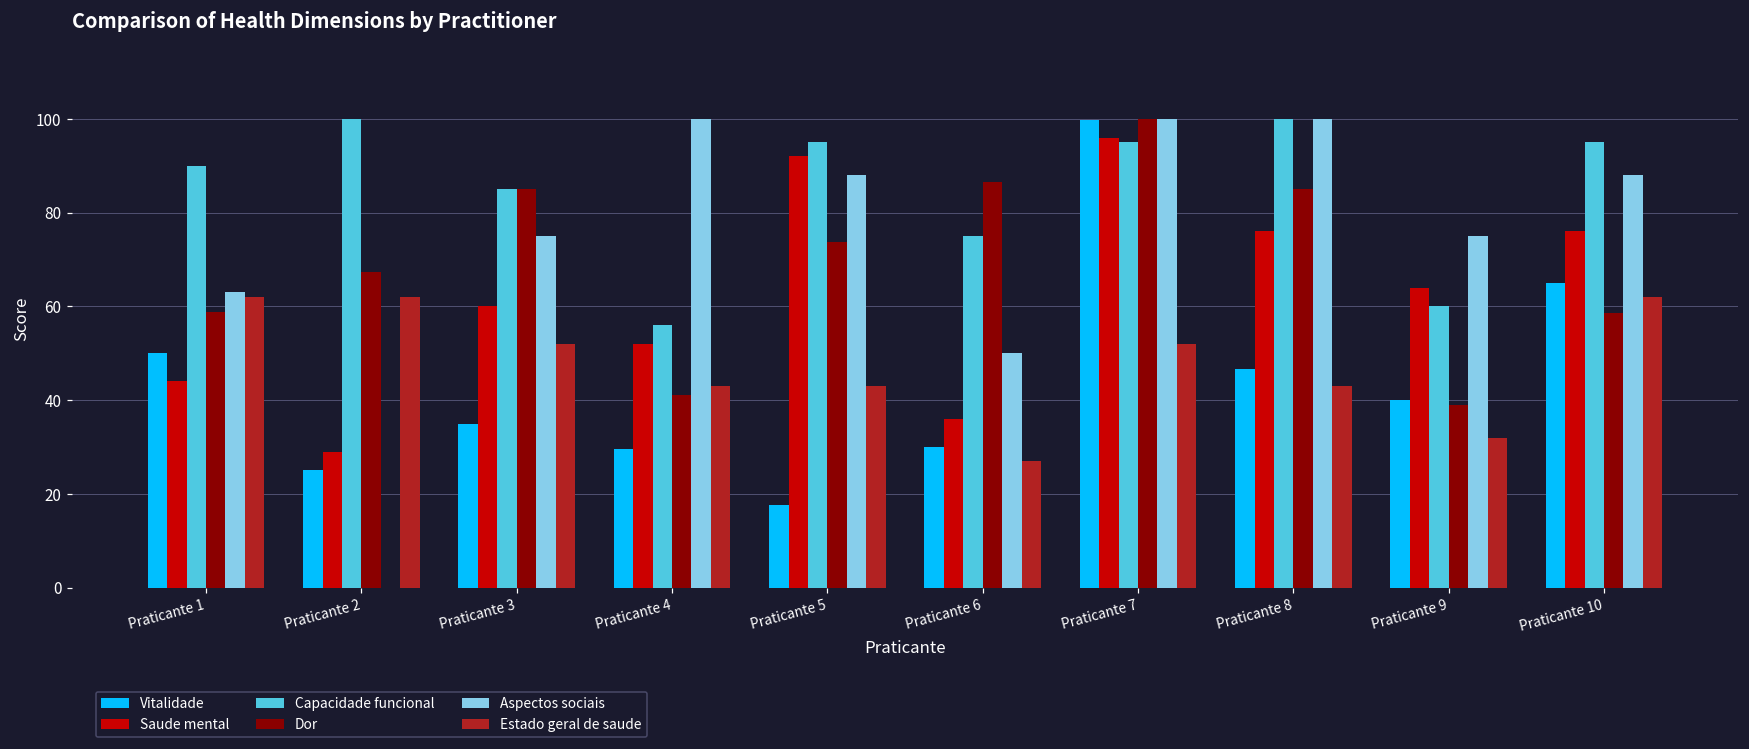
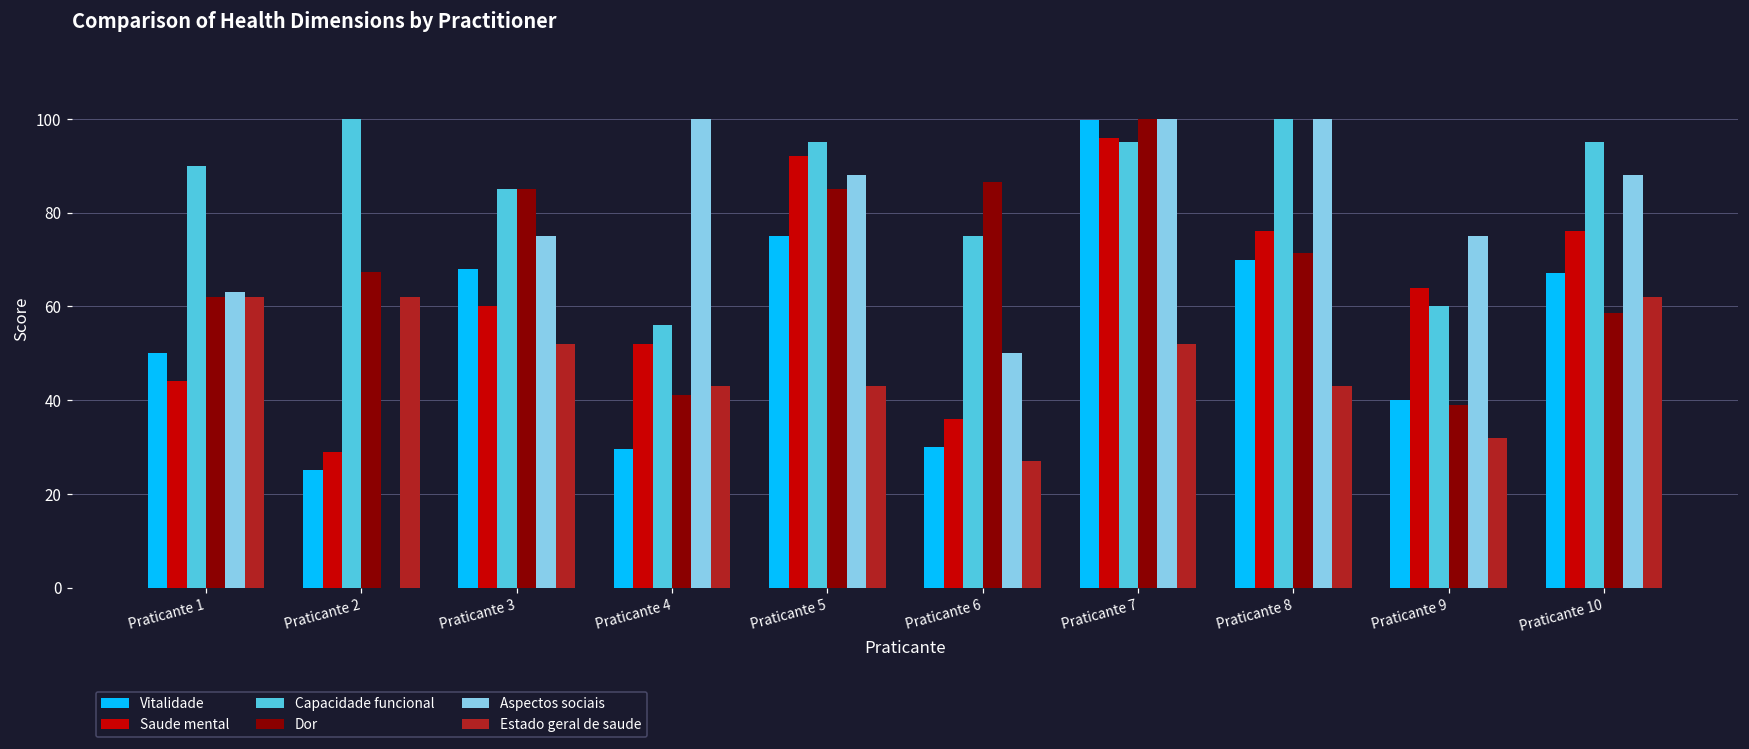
  {
    "Vitalidade": {
      "Praticante 1": 50,
      "Praticante 2": 25,
-     "Praticante 3": 35,
+     "Praticante 3": 68,
      "Praticante 4": 30,
-     "Praticante 5": 18,
+     "Praticante 5": 75,
      "Praticante 6": 30,
      "Praticante 7": 100,
-     "Praticante 8": 47,
+     "Praticante 8": 70,
      "Praticante 9": 40,
-     "Praticante 10": 65
+     "Praticante 10": 67
    },
    "Dor": {
-     "Praticante 1": 59,
+     "Praticante 1": 62,
      "Praticante 2": 67,
      "Praticante 3": 85,
      "Praticante 4": 41,
-     "Praticante 5": 74,
+     "Praticante 5": 85,
      "Praticante 6": 87,
      "Praticante 7": 100,
-     "Praticante 8": 85,
+     "Praticante 8": 71,
      "Praticante 9": 39,
      "Praticante 10": 59
    }
  }
